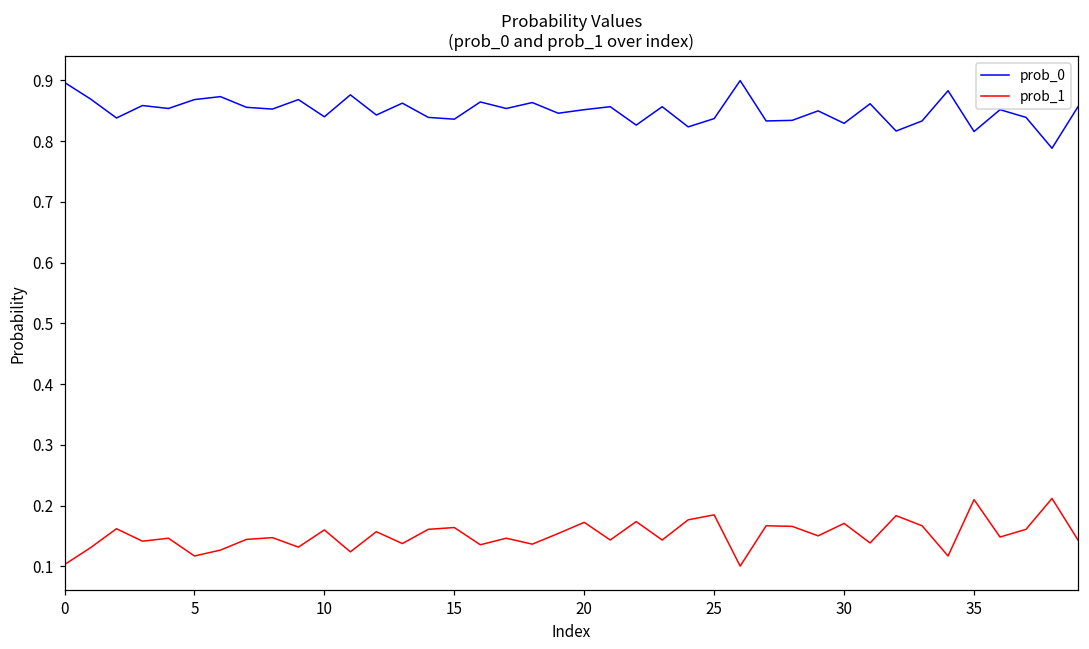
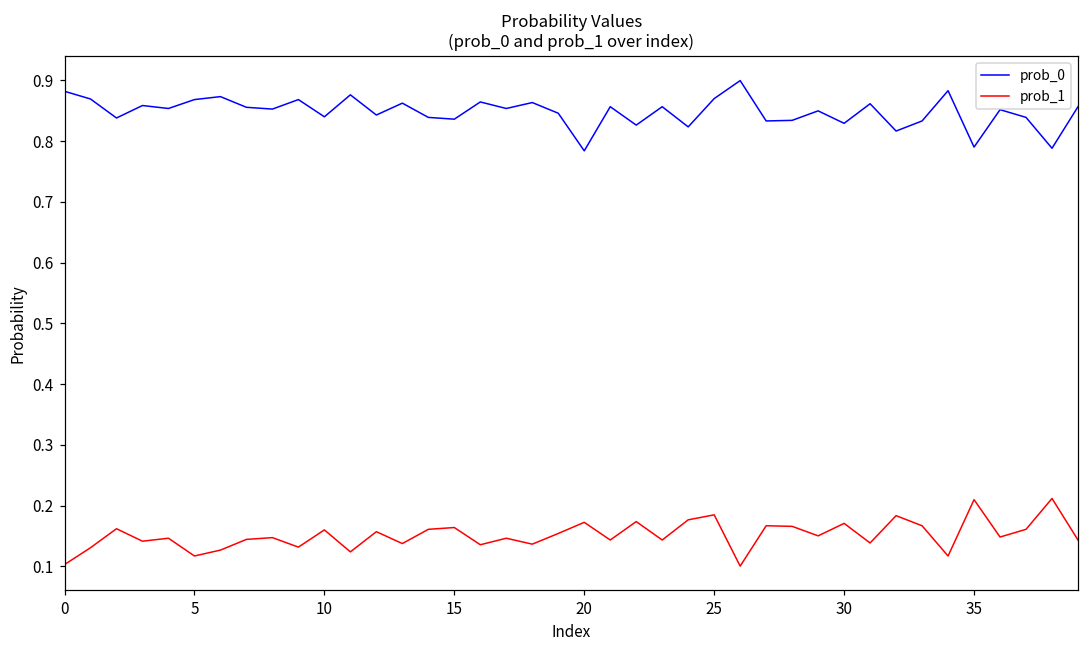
  {
    "prob_0": {
-     "0": 0.90,
+     "0": 0.88,
      "5": 0.87,
      "10": 0.84,
      "15": 0.84,
-     "20": 0.85,
-     "25": 0.84,
+     "20": 0.78,
+     "25": 0.87,
      "30": 0.83,
-     "35": 0.82
+     "35": 0.79
    },
    "prob_1": {
      "0": 0.10,
      "5": 0.12,
      "10": 0.16,
      "15": 0.16,
      "20": 0.17,
      "25": 0.18,
      "30": 0.17,
      "35": 0.21
    }
  }
